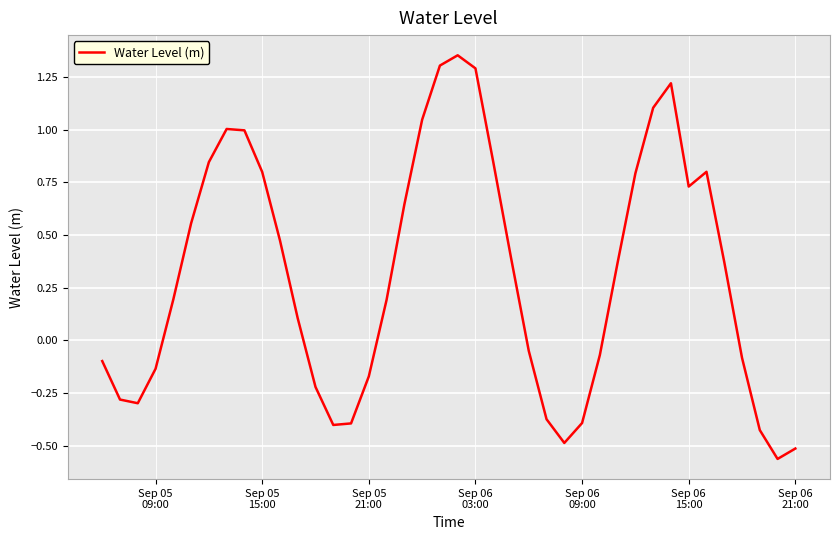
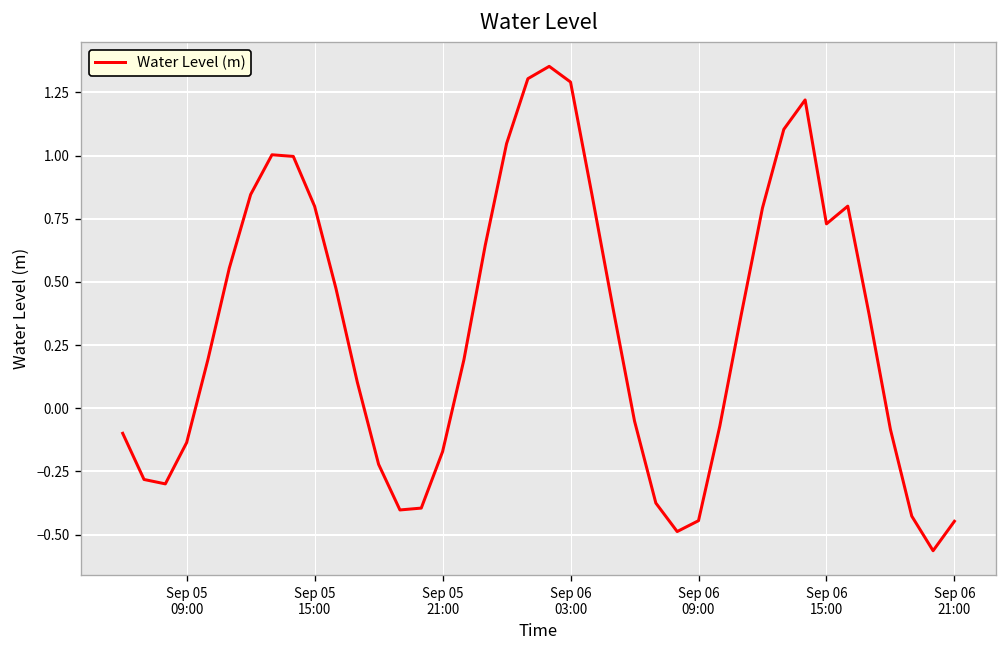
  {
    "Sep 05 09:00": -0.14,
    "Sep 05 15:00": 0.80,
    "Sep 05 21:00": -0.17,
    "Sep 06 03:00": 1.29,
-   "Sep 06 09:00": -0.39,
+   "Sep 06 09:00": -0.44,
    "Sep 06 15:00": 0.73,
-   "Sep 06 21:00": -0.51
+   "Sep 06 21:00": -0.45
  }
